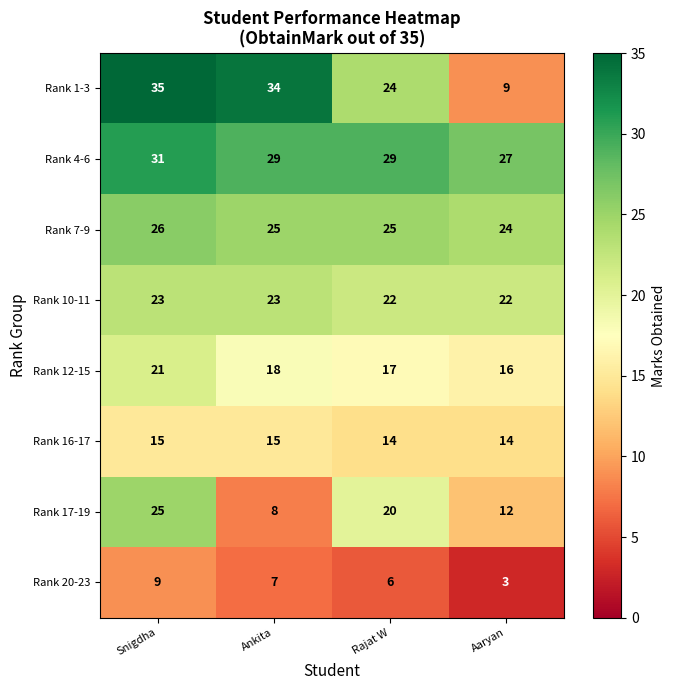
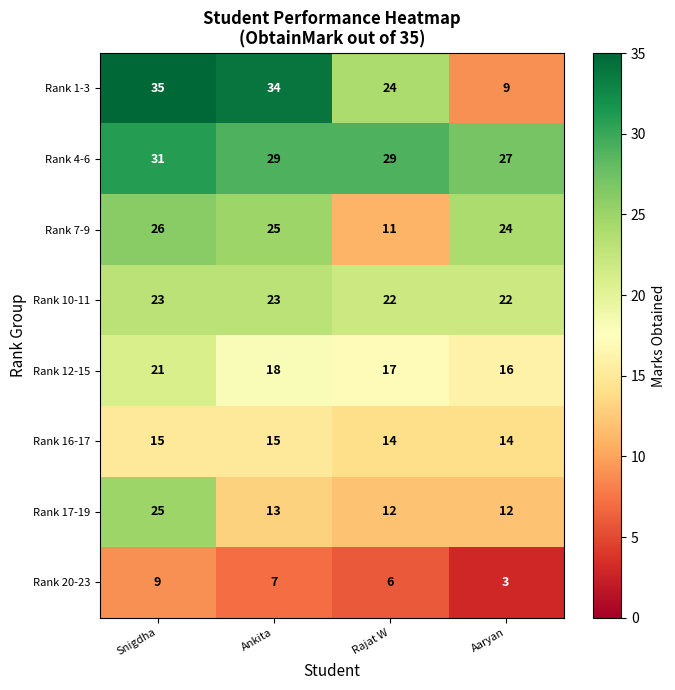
  {
    "Rank 1-3": {
      "Snigdha": 35,
      "Ankita": 34,
      "Rajat W": 24,
      "Aaryan": 9
    },
    "Rank 4-6": {
      "Snigdha": 31,
      "Ankita": 29,
      "Rajat W": 29,
      "Aaryan": 27
    },
    "Rank 7-9": {
      "Snigdha": 26,
      "Ankita": 25,
-     "Rajat W": 25,
+     "Rajat W": 11,
      "Aaryan": 24
    },
    "Rank 10-11": {
      "Snigdha": 23,
      "Ankita": 23,
      "Rajat W": 22,
      "Aaryan": 22
    },
    "Rank 12-15": {
      "Snigdha": 21,
      "Ankita": 18,
      "Rajat W": 17,
      "Aaryan": 16
    },
    "Rank 16-17": {
      "Snigdha": 15,
      "Ankita": 15,
      "Rajat W": 14,
      "Aaryan": 14
    },
    "Rank 17-19": {
      "Snigdha": 25,
-     "Ankita": 8,
-     "Rajat W": 20,
+     "Ankita": 13,
+     "Rajat W": 12,
      "Aaryan": 12
    },
    "Rank 20-23": {
      "Snigdha": 9,
      "Ankita": 7,
      "Rajat W": 6,
      "Aaryan": 3
    }
  }
